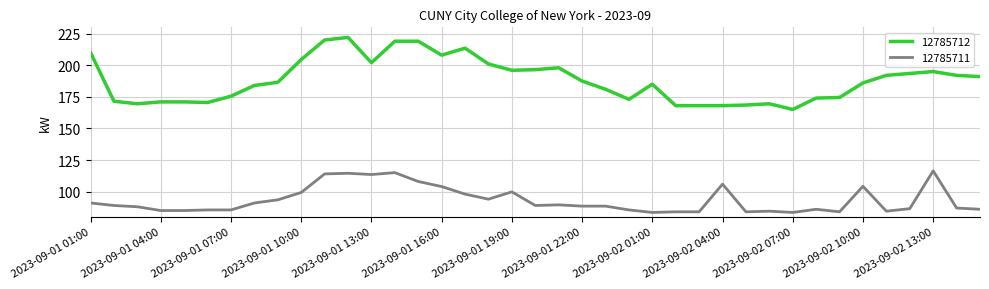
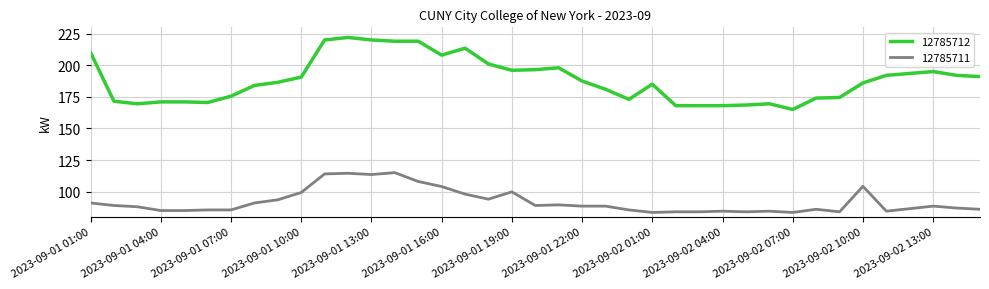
  {
    "12785712": {
      "2023-09-01 01:00": 210,
      "2023-09-01 04:00": 171,
      "2023-09-01 07:00": 176,
-     "2023-09-01 10:00": 205,
-     "2023-09-01 13:00": 202,
+     "2023-09-01 10:00": 191,
+     "2023-09-01 13:00": 220,
      "2023-09-01 16:00": 208,
      "2023-09-01 19:00": 196,
      "2023-09-01 22:00": 188,
      "2023-09-02 01:00": 185,
      "2023-09-02 04:00": 168,
      "2023-09-02 07:00": 165,
      "2023-09-02 10:00": 186,
      "2023-09-02 13:00": 195
    },
    "12785711": {
      "2023-09-01 01:00": 91,
      "2023-09-01 04:00": 85,
      "2023-09-01 07:00": 86,
      "2023-09-01 10:00": 99,
      "2023-09-01 13:00": 114,
      "2023-09-01 16:00": 104,
      "2023-09-01 19:00": 100,
      "2023-09-01 22:00": 89,
      "2023-09-02 01:00": 84,
-     "2023-09-02 04:00": 106,
+     "2023-09-02 04:00": 85,
      "2023-09-02 07:00": 84,
      "2023-09-02 10:00": 104,
-     "2023-09-02 13:00": 116
+     "2023-09-02 13:00": 89
    }
  }
